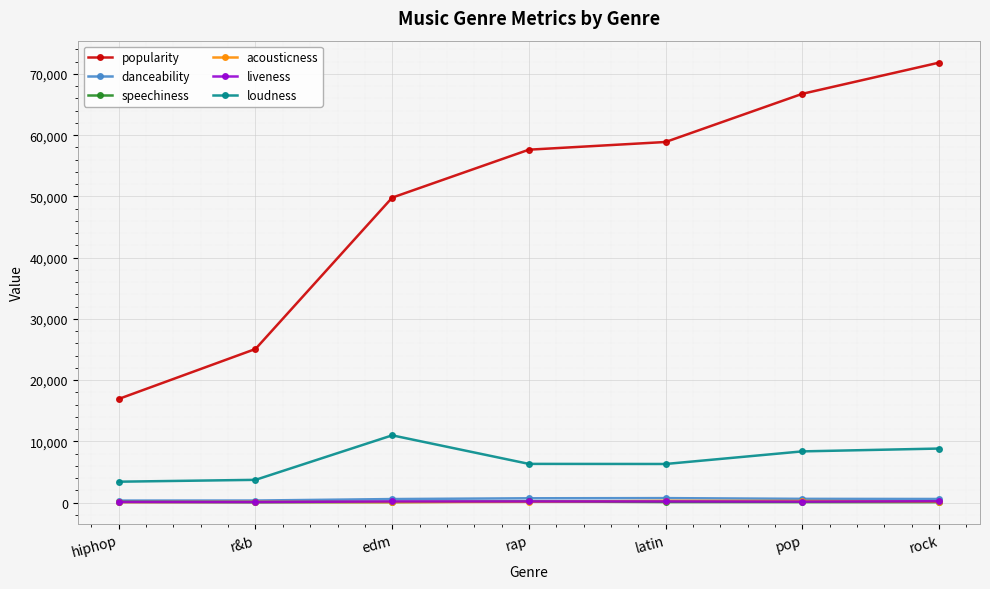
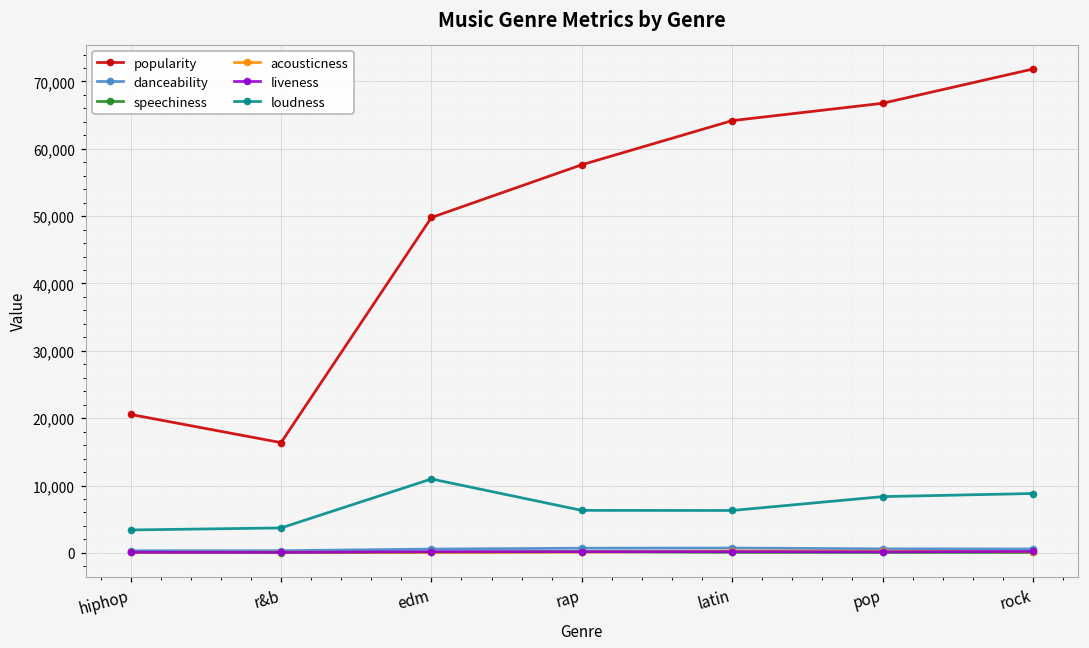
  {
    "popularity": {
-     "hiphop": "17,000",
-     "r&b": "25,000",
+     "hiphop": "21,000",
+     "r&b": "16,000",
      "edm": "50,000",
      "rap": "58,000",
-     "latin": "59,000",
+     "latin": "64,000",
      "pop": "67,000",
      "rock": "72,000"
    },
    "danceability": {
      "rap": "1,000",
      "latin": "1,000"
    },
    "loudness": {
      "hiphop": "3,000",
      "r&b": "4,000",
      "edm": "11,000",
      "rap": "6,000",
      "latin": "6,000",
      "pop": "8,000",
      "rock": "9,000"
    }
  }
